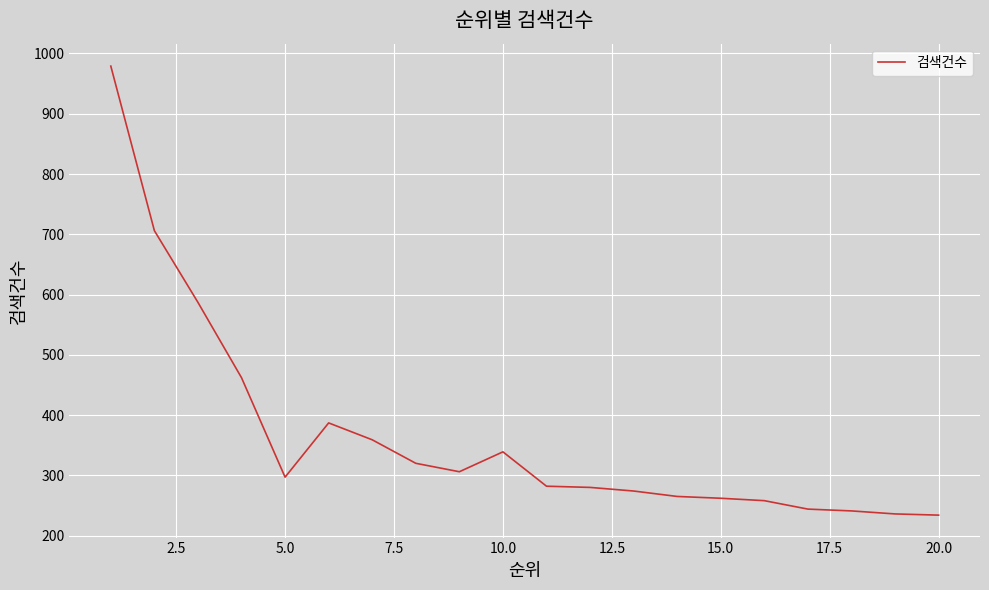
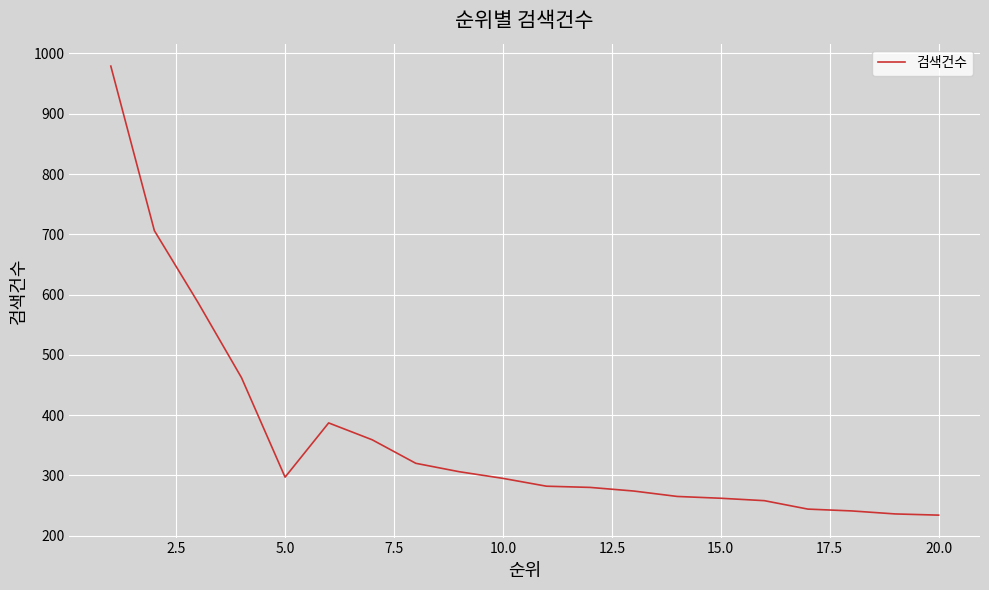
  {
    "5.0": 300,
-   "10.0": 340,
+   "10.0": 300,
    "15.0": 260,
    "20.0": 230
  }
